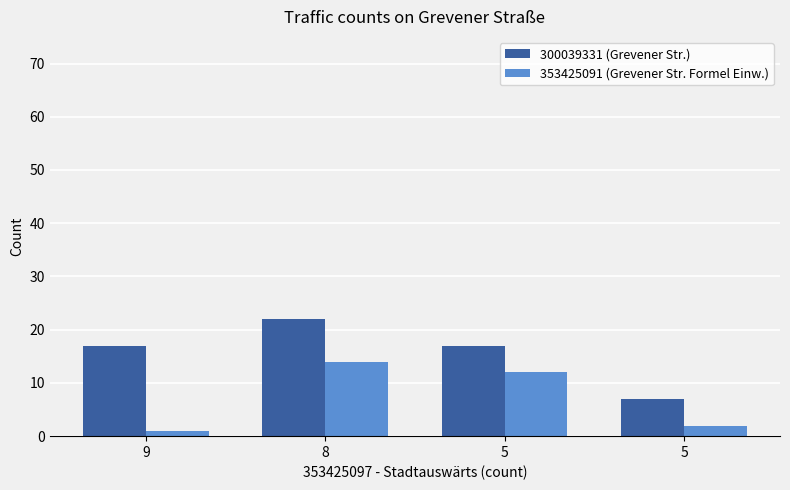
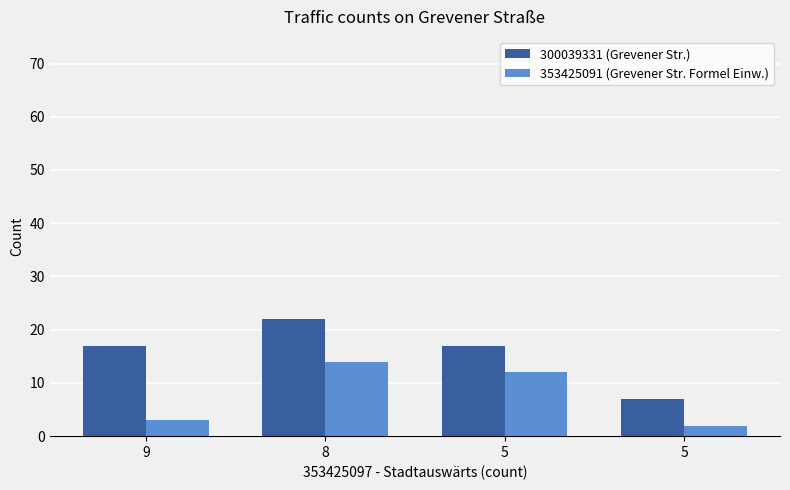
  {
    "300039331 (Grevener Str.)": {
      "9": 17,
      "8": 22
    },
    "353425091 (Grevener Str. Formel Einw.)": {
-     "9": 1,
+     "9": 3,
      "8": 14
    }
  }
